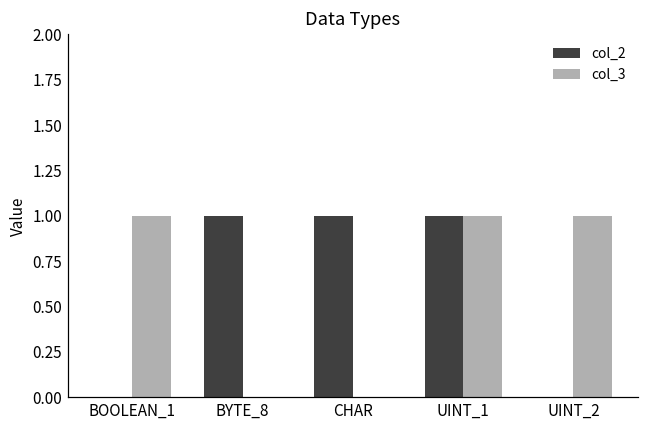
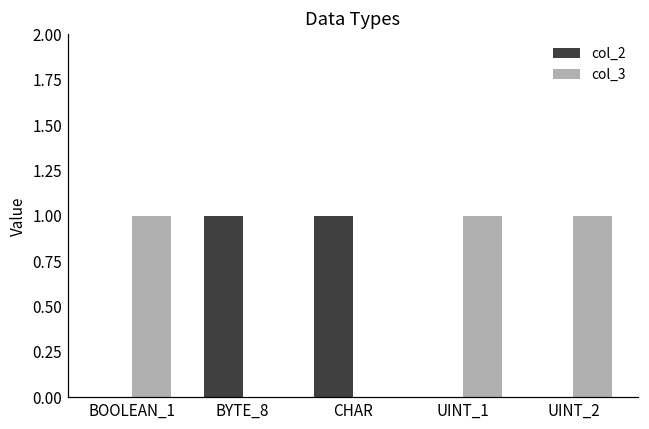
  {
    "col_2": {
      "BOOLEAN_1": 0,
      "BYTE_8": 1,
      "CHAR": 1,
-     "UINT_1": 1,
+     "UINT_1": 0,
      "UINT_2": 0
    },
    "col_3": {
      "BOOLEAN_1": 1,
      "BYTE_8": 0,
      "CHAR": 0,
      "UINT_1": 1,
      "UINT_2": 1
    }
  }
